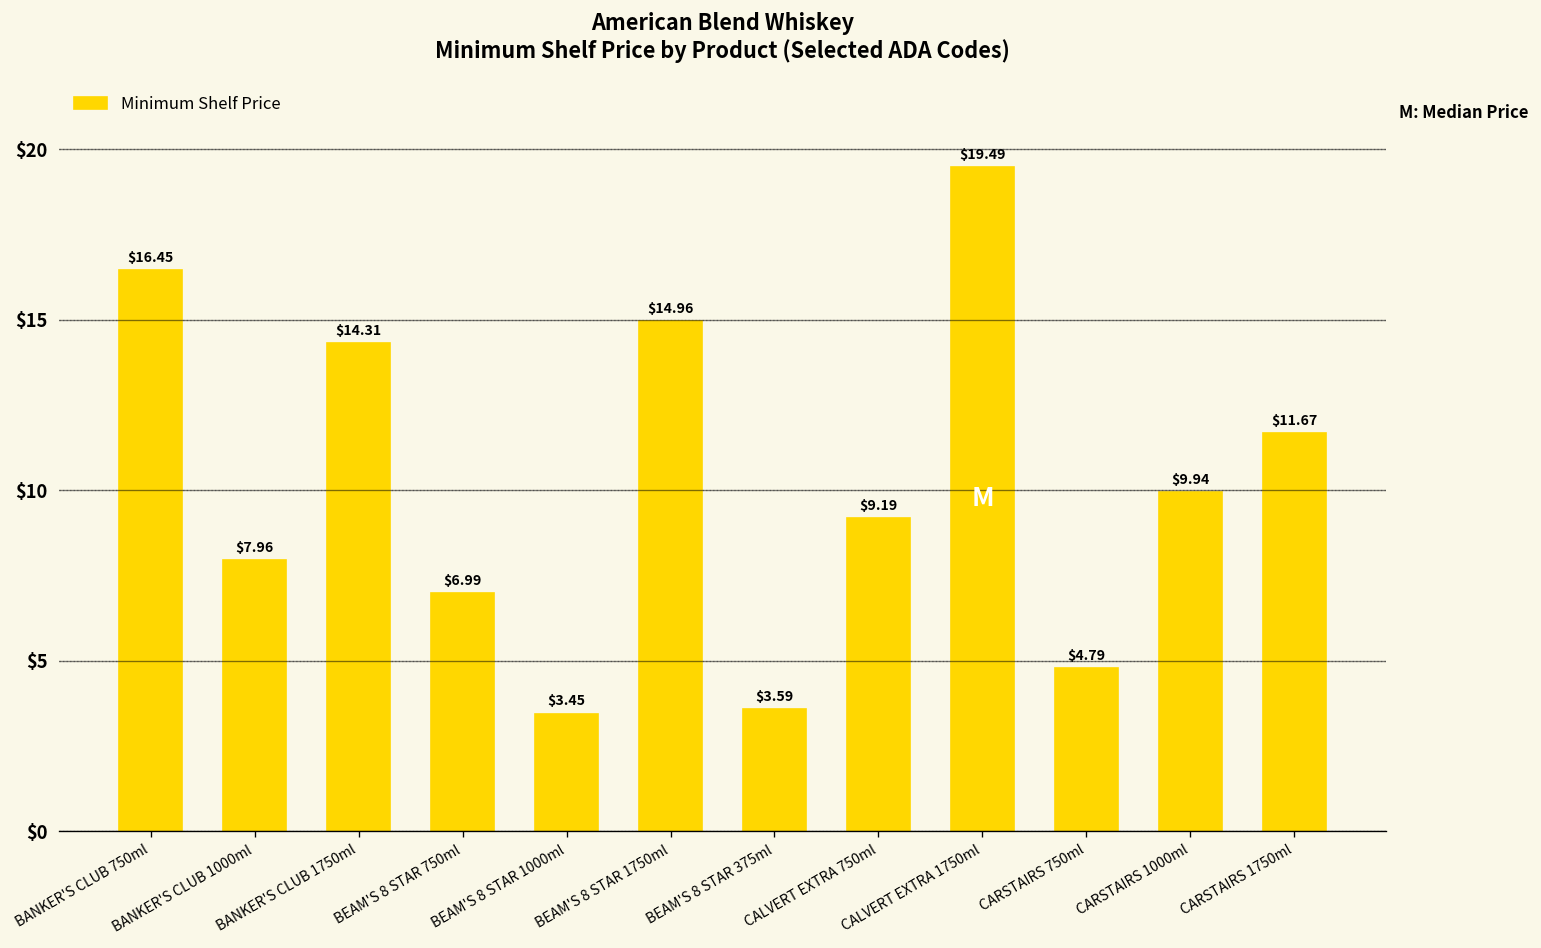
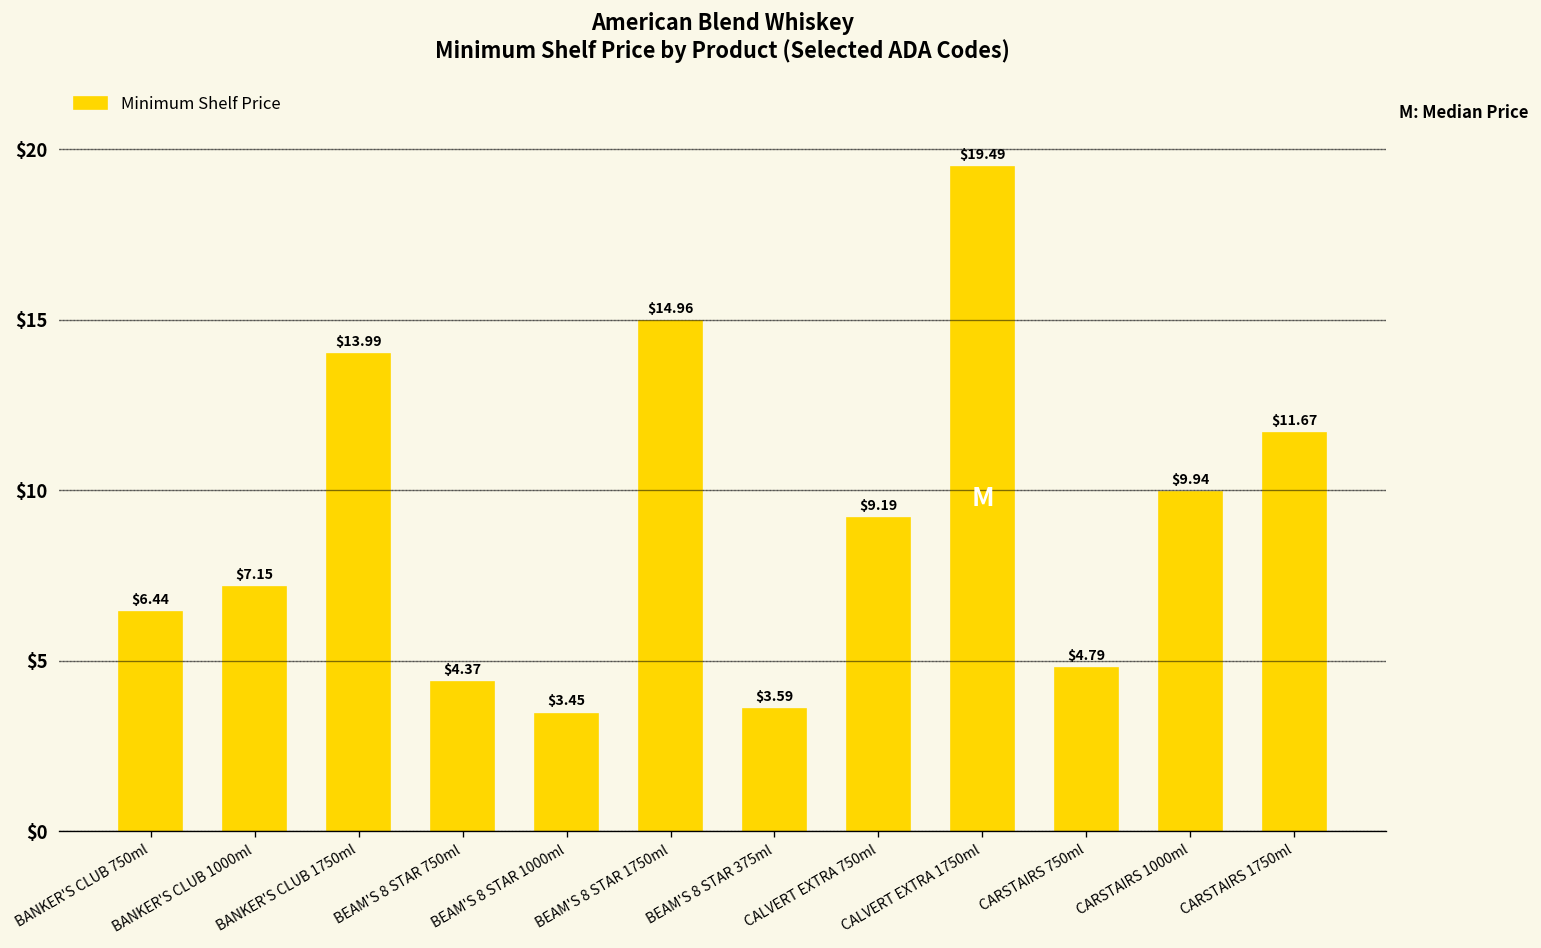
  {
-   "BANKER'S CLUB 750ml": "$16.45",
-   "BANKER'S CLUB 1000ml": "$7.96",
-   "BANKER'S CLUB 1750ml": "$14.31",
-   "BEAM'S 8 STAR 750ml": "$6.99",
+   "BANKER'S CLUB 750ml": "$6.44",
+   "BANKER'S CLUB 1000ml": "$7.15",
+   "BANKER'S CLUB 1750ml": "$13.99",
+   "BEAM'S 8 STAR 750ml": "$4.37",
    "BEAM'S 8 STAR 1000ml": "$3.45",
    "BEAM'S 8 STAR 1750ml": "$14.96",
    "BEAM'S 8 STAR 375ml": "$3.59",
    "CALVERT EXTRA 750ml": "$9.19",
    "CALVERT EXTRA 1750ml": "$19.49",
    "CARSTAIRS 750ml": "$4.79",
    "CARSTAIRS 1000ml": "$9.94",
    "CARSTAIRS 1750ml": "$11.67"
  }
